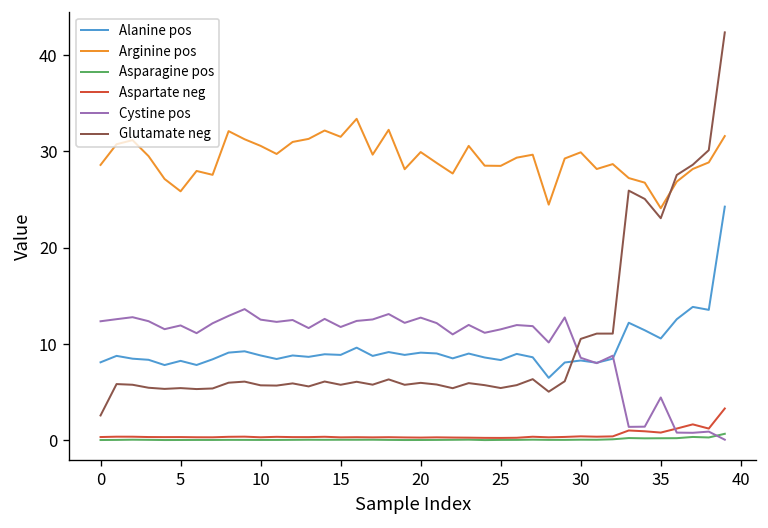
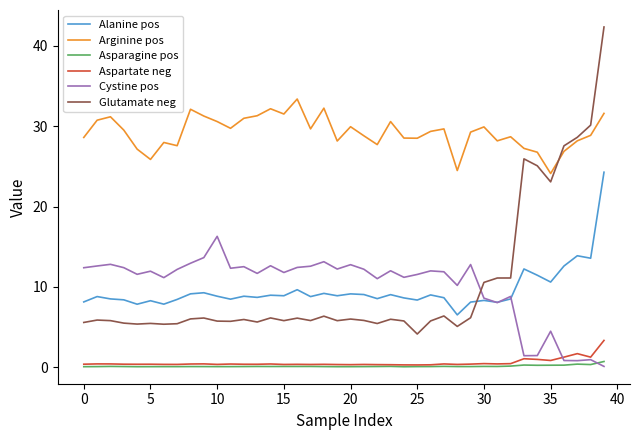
  {
    "Alanine pos": {
      "0": 8,
      "5": 8,
      "10": 9,
      "15": 9,
      "20": 9,
      "25": 8,
      "35": 11
    },
    "Arginine pos": {
      "0": 29,
      "5": 26,
      "10": 31,
      "15": 32,
      "20": 30,
      "25": 29,
      "30": 30,
      "35": 24
    },
    "Asparagine pos": {
      "30": 0,
      "35": 0
    },
    "Aspartate neg": {
      "30": 0,
      "35": 1
    },
    "Cystine pos": {
      "0": 12,
      "5": 12,
-     "10": 13,
+     "10": 16,
      "15": 12,
      "20": 13,
      "25": 12,
      "35": 4
    },
    "Glutamate neg": {
-     "0": 3,
+     "0": 6,
      "5": 5,
      "10": 6,
      "15": 6,
      "20": 6,
-     "25": 5,
+     "25": 4,
      "30": 11,
      "35": 23
    }
  }
